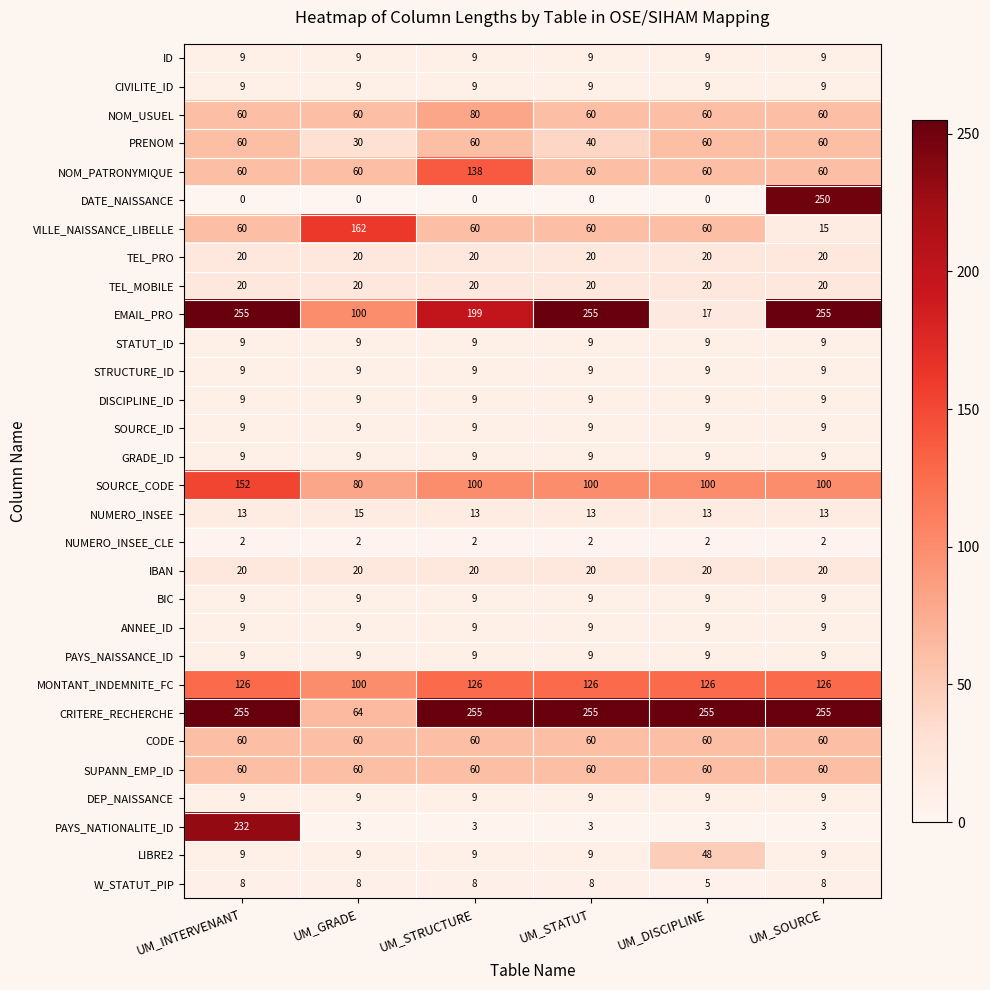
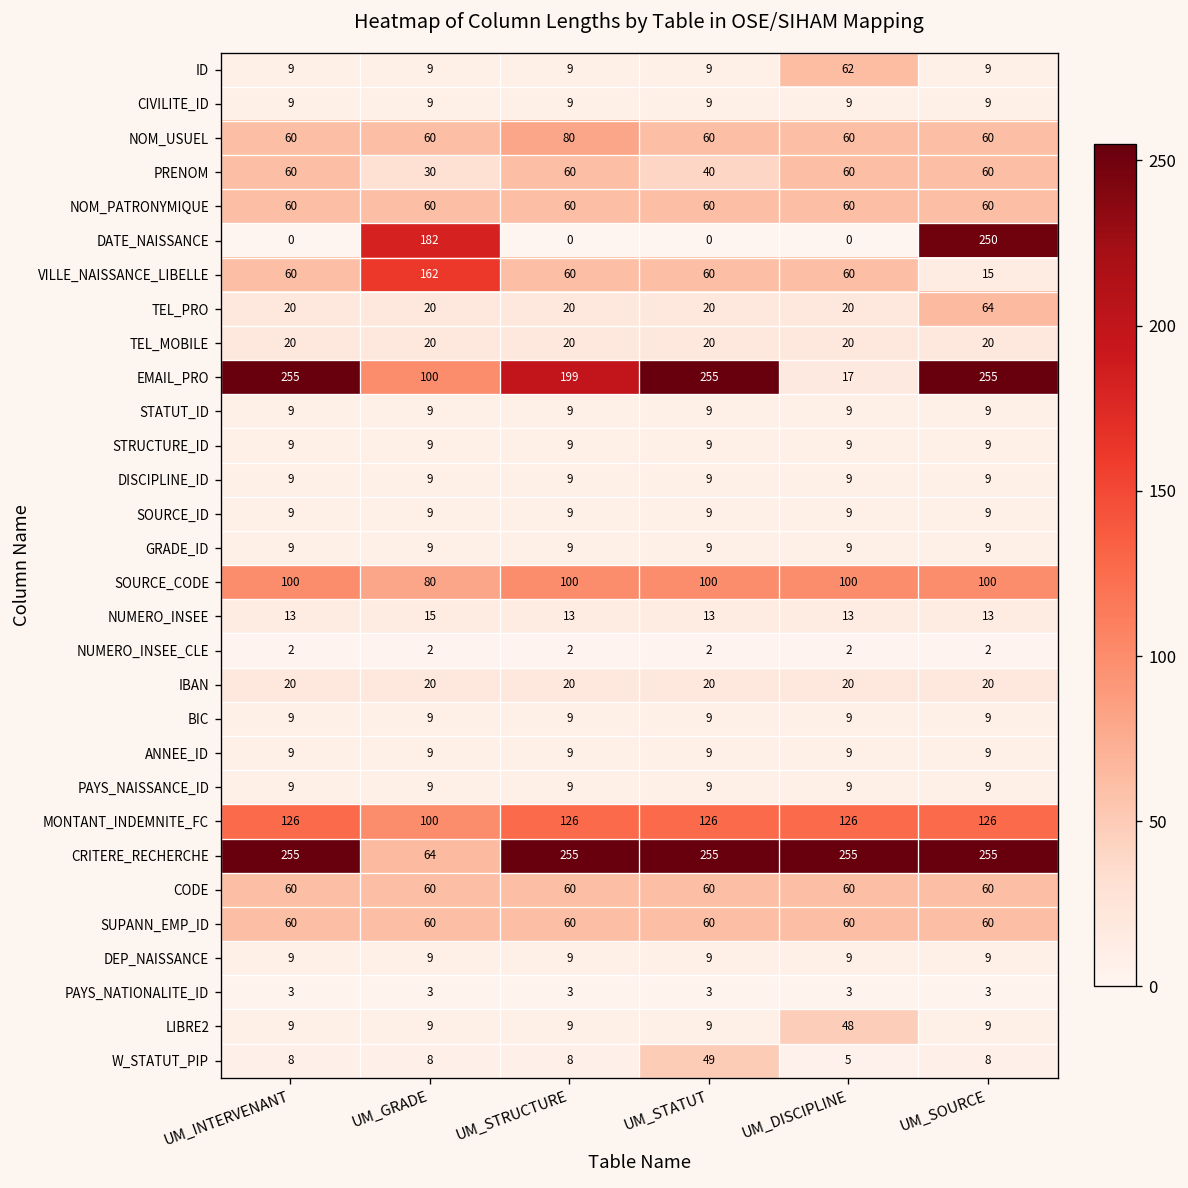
  {
    "ID": {
      "UM_INTERVENANT": 9,
      "UM_GRADE": 9,
      "UM_STRUCTURE": 9,
      "UM_STATUT": 9,
-     "UM_DISCIPLINE": 9,
+     "UM_DISCIPLINE": 62,
      "UM_SOURCE": 9
    },
    "CIVILITE_ID": {
      "UM_INTERVENANT": 9,
      "UM_GRADE": 9,
      "UM_STRUCTURE": 9,
      "UM_STATUT": 9,
      "UM_DISCIPLINE": 9,
      "UM_SOURCE": 9
    },
    "NOM_USUEL": {
      "UM_INTERVENANT": 60,
      "UM_GRADE": 60,
      "UM_STRUCTURE": 80,
      "UM_STATUT": 60,
      "UM_DISCIPLINE": 60,
      "UM_SOURCE": 60
    },
    "PRENOM": {
      "UM_INTERVENANT": 60,
      "UM_GRADE": 30,
      "UM_STRUCTURE": 60,
      "UM_STATUT": 40,
      "UM_DISCIPLINE": 60,
      "UM_SOURCE": 60
    },
    "NOM_PATRONYMIQUE": {
      "UM_INTERVENANT": 60,
      "UM_GRADE": 60,
-     "UM_STRUCTURE": 138,
+     "UM_STRUCTURE": 60,
      "UM_STATUT": 60,
      "UM_DISCIPLINE": 60,
      "UM_SOURCE": 60
    },
    "DATE_NAISSANCE": {
      "UM_INTERVENANT": 0,
-     "UM_GRADE": 0,
+     "UM_GRADE": 182,
      "UM_STRUCTURE": 0,
      "UM_STATUT": 0,
      "UM_DISCIPLINE": 0,
      "UM_SOURCE": 250
    },
    "VILLE_NAISSANCE_LIBELLE": {
      "UM_INTERVENANT": 60,
      "UM_GRADE": 162,
      "UM_STRUCTURE": 60,
      "UM_STATUT": 60,
      "UM_DISCIPLINE": 60,
      "UM_SOURCE": 15
    },
    "TEL_PRO": {
      "UM_INTERVENANT": 20,
      "UM_GRADE": 20,
      "UM_STRUCTURE": 20,
      "UM_STATUT": 20,
      "UM_DISCIPLINE": 20,
-     "UM_SOURCE": 20
+     "UM_SOURCE": 64
    },
    "TEL_MOBILE": {
      "UM_INTERVENANT": 20,
      "UM_GRADE": 20,
      "UM_STRUCTURE": 20,
      "UM_STATUT": 20,
      "UM_DISCIPLINE": 20,
      "UM_SOURCE": 20
    },
    "EMAIL_PRO": {
      "UM_INTERVENANT": 255,
      "UM_GRADE": 100,
      "UM_STRUCTURE": 199,
      "UM_STATUT": 255,
      "UM_DISCIPLINE": 17,
      "UM_SOURCE": 255
    },
    "STATUT_ID": {
      "UM_INTERVENANT": 9,
      "UM_GRADE": 9,
      "UM_STRUCTURE": 9,
      "UM_STATUT": 9,
      "UM_DISCIPLINE": 9,
      "UM_SOURCE": 9
    },
    "STRUCTURE_ID": {
      "UM_INTERVENANT": 9,
      "UM_GRADE": 9,
      "UM_STRUCTURE": 9,
      "UM_STATUT": 9,
      "UM_DISCIPLINE": 9,
      "UM_SOURCE": 9
    },
    "DISCIPLINE_ID": {
      "UM_INTERVENANT": 9,
      "UM_GRADE": 9,
      "UM_STRUCTURE": 9,
      "UM_STATUT": 9,
      "UM_DISCIPLINE": 9,
      "UM_SOURCE": 9
    },
    "SOURCE_ID": {
      "UM_INTERVENANT": 9,
      "UM_GRADE": 9,
      "UM_STRUCTURE": 9,
      "UM_STATUT": 9,
      "UM_DISCIPLINE": 9,
      "UM_SOURCE": 9
    },
    "GRADE_ID": {
      "UM_INTERVENANT": 9,
      "UM_GRADE": 9,
      "UM_STRUCTURE": 9,
      "UM_STATUT": 9,
      "UM_DISCIPLINE": 9,
      "UM_SOURCE": 9
    },
    "SOURCE_CODE": {
-     "UM_INTERVENANT": 152,
+     "UM_INTERVENANT": 100,
      "UM_GRADE": 80,
      "UM_STRUCTURE": 100,
      "UM_STATUT": 100,
      "UM_DISCIPLINE": 100,
      "UM_SOURCE": 100
    },
    "NUMERO_INSEE": {
      "UM_INTERVENANT": 13,
      "UM_GRADE": 15,
      "UM_STRUCTURE": 13,
      "UM_STATUT": 13,
      "UM_DISCIPLINE": 13,
      "UM_SOURCE": 13
    },
    "NUMERO_INSEE_CLE": {
      "UM_INTERVENANT": 2,
      "UM_GRADE": 2,
      "UM_STRUCTURE": 2,
      "UM_STATUT": 2,
      "UM_DISCIPLINE": 2,
      "UM_SOURCE": 2
    },
    "IBAN": {
      "UM_INTERVENANT": 20,
      "UM_GRADE": 20,
      "UM_STRUCTURE": 20,
      "UM_STATUT": 20,
      "UM_DISCIPLINE": 20,
      "UM_SOURCE": 20
    },
    "BIC": {
      "UM_INTERVENANT": 9,
      "UM_GRADE": 9,
      "UM_STRUCTURE": 9,
      "UM_STATUT": 9,
      "UM_DISCIPLINE": 9,
      "UM_SOURCE": 9
    },
    "ANNEE_ID": {
      "UM_INTERVENANT": 9,
      "UM_GRADE": 9,
      "UM_STRUCTURE": 9,
      "UM_STATUT": 9,
      "UM_DISCIPLINE": 9,
      "UM_SOURCE": 9
    },
    "PAYS_NAISSANCE_ID": {
      "UM_INTERVENANT": 9,
      "UM_GRADE": 9,
      "UM_STRUCTURE": 9,
      "UM_STATUT": 9,
      "UM_DISCIPLINE": 9,
      "UM_SOURCE": 9
    },
    "MONTANT_INDEMNITE_FC": {
      "UM_INTERVENANT": 126,
      "UM_GRADE": 100,
      "UM_STRUCTURE": 126,
      "UM_STATUT": 126,
      "UM_DISCIPLINE": 126,
      "UM_SOURCE": 126
    },
    "CRITERE_RECHERCHE": {
      "UM_INTERVENANT": 255,
      "UM_GRADE": 64,
      "UM_STRUCTURE": 255,
      "UM_STATUT": 255,
      "UM_DISCIPLINE": 255,
      "UM_SOURCE": 255
    },
    "CODE": {
      "UM_INTERVENANT": 60,
      "UM_GRADE": 60,
      "UM_STRUCTURE": 60,
      "UM_STATUT": 60,
      "UM_DISCIPLINE": 60,
      "UM_SOURCE": 60
    },
    "SUPANN_EMP_ID": {
      "UM_INTERVENANT": 60,
      "UM_GRADE": 60,
      "UM_STRUCTURE": 60,
      "UM_STATUT": 60,
      "UM_DISCIPLINE": 60,
      "UM_SOURCE": 60
    },
    "DEP_NAISSANCE": {
      "UM_INTERVENANT": 9,
      "UM_GRADE": 9,
      "UM_STRUCTURE": 9,
      "UM_STATUT": 9,
      "UM_DISCIPLINE": 9,
      "UM_SOURCE": 9
    },
    "PAYS_NATIONALITE_ID": {
-     "UM_INTERVENANT": 232,
+     "UM_INTERVENANT": 3,
      "UM_GRADE": 3,
      "UM_STRUCTURE": 3,
      "UM_STATUT": 3,
      "UM_DISCIPLINE": 3,
      "UM_SOURCE": 3
    },
    "LIBRE2": {
      "UM_INTERVENANT": 9,
      "UM_GRADE": 9,
      "UM_STRUCTURE": 9,
      "UM_STATUT": 9,
      "UM_DISCIPLINE": 48,
      "UM_SOURCE": 9
    },
    "W_STATUT_PIP": {
      "UM_INTERVENANT": 8,
      "UM_GRADE": 8,
      "UM_STRUCTURE": 8,
-     "UM_STATUT": 8,
+     "UM_STATUT": 49,
      "UM_DISCIPLINE": 5,
      "UM_SOURCE": 8
    }
  }
